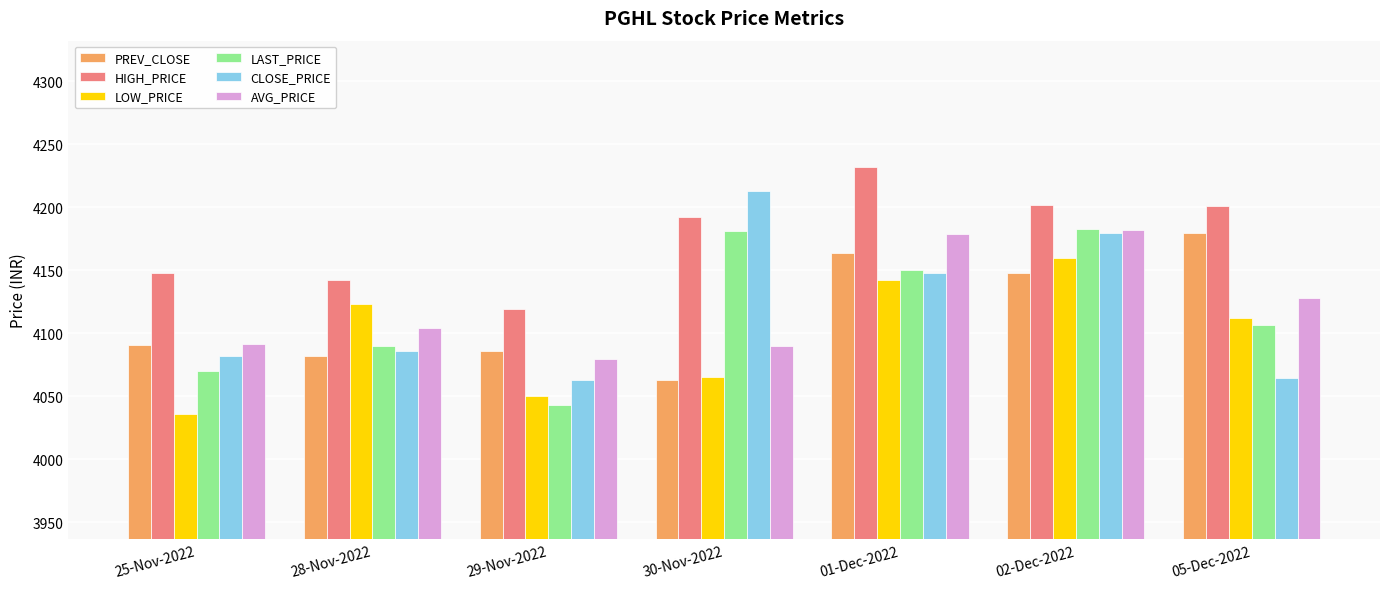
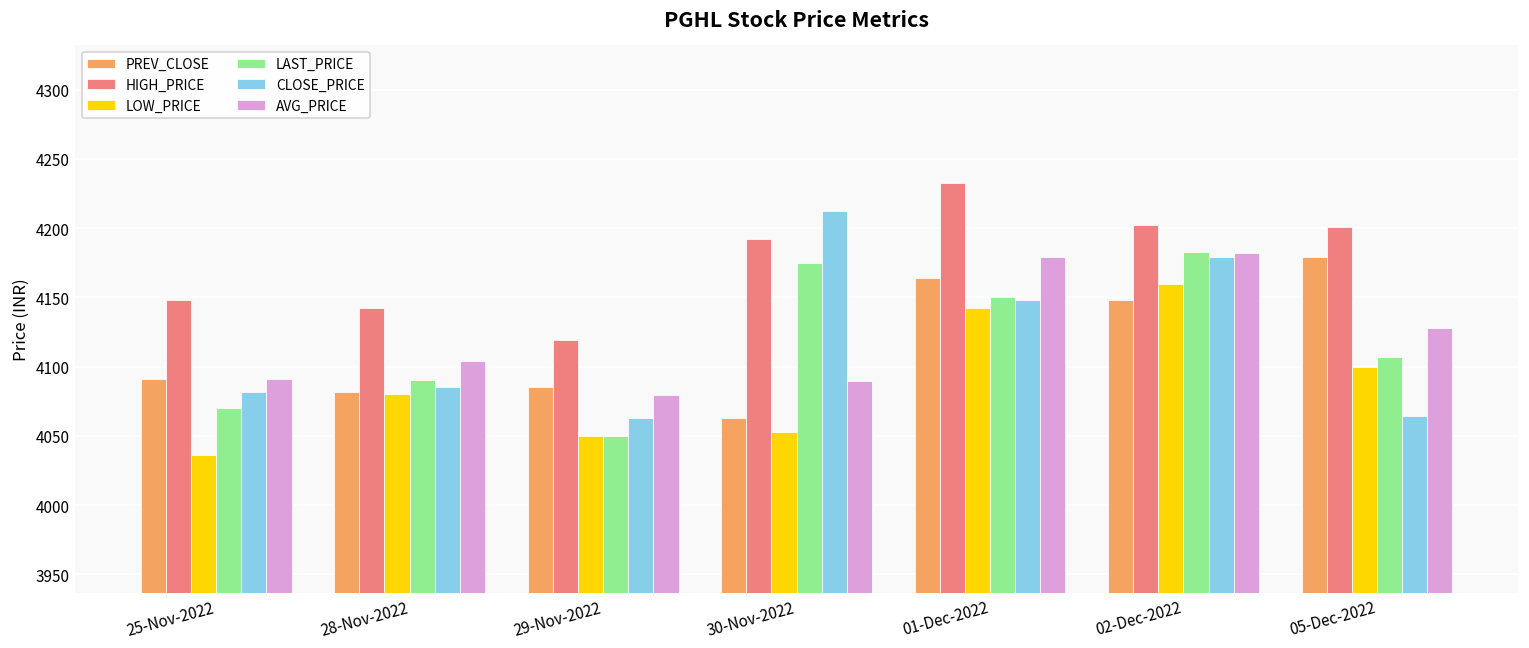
  {
    "LOW_PRICE": {
      "25-Nov-2022": 4036,
-     "28-Nov-2022": 4123,
+     "28-Nov-2022": 4080,
      "29-Nov-2022": 4050,
-     "30-Nov-2022": 4065,
+     "30-Nov-2022": 4053,
      "01-Dec-2022": 4142,
      "02-Dec-2022": 4160,
-     "05-Dec-2022": 4112
+     "05-Dec-2022": 4100
    },
    "LAST_PRICE": {
      "25-Nov-2022": 4070,
      "28-Nov-2022": 4090,
-     "29-Nov-2022": 4043,
-     "30-Nov-2022": 4181,
+     "29-Nov-2022": 4050,
+     "30-Nov-2022": 4175,
      "01-Dec-2022": 4150,
      "02-Dec-2022": 4183,
      "05-Dec-2022": 4107
    },
    "CLOSE_PRICE": {
      "25-Nov-2022": 4082,
      "28-Nov-2022": 4086,
      "29-Nov-2022": 4063,
      "30-Nov-2022": 4213,
      "01-Dec-2022": 4148,
      "02-Dec-2022": 4179,
      "05-Dec-2022": 4065
    },
    "AVG_PRICE": {
      "25-Nov-2022": 4091,
      "28-Nov-2022": 4104,
      "29-Nov-2022": 4079,
      "30-Nov-2022": 4090,
      "01-Dec-2022": 4179,
      "02-Dec-2022": 4182,
      "05-Dec-2022": 4128
    }
  }
